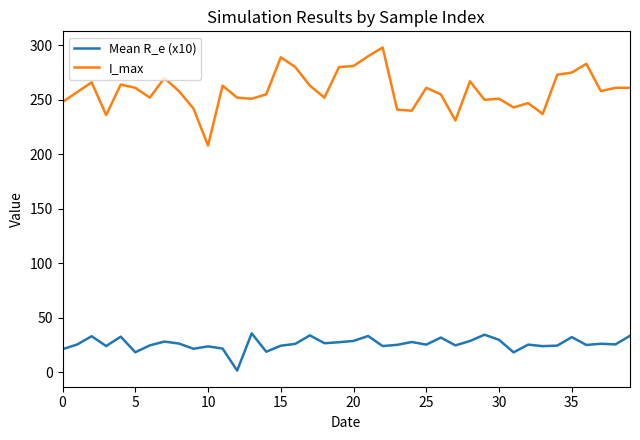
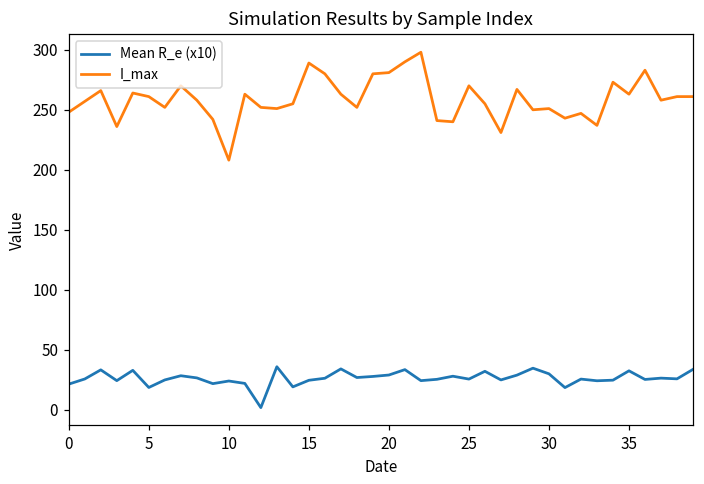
  {
    "Mean R_e (x10)": {
      "0": 21,
      "5": 18,
      "10": 24,
      "15": 24,
      "20": 29,
      "25": 25,
      "30": 30,
      "35": 32
    },
    "I_max": {
      "0": 248,
      "5": 261,
      "10": 208,
      "15": 289,
      "20": 281,
-     "25": 261,
+     "25": 270,
      "30": 251,
-     "35": 275
+     "35": 263
    }
  }
